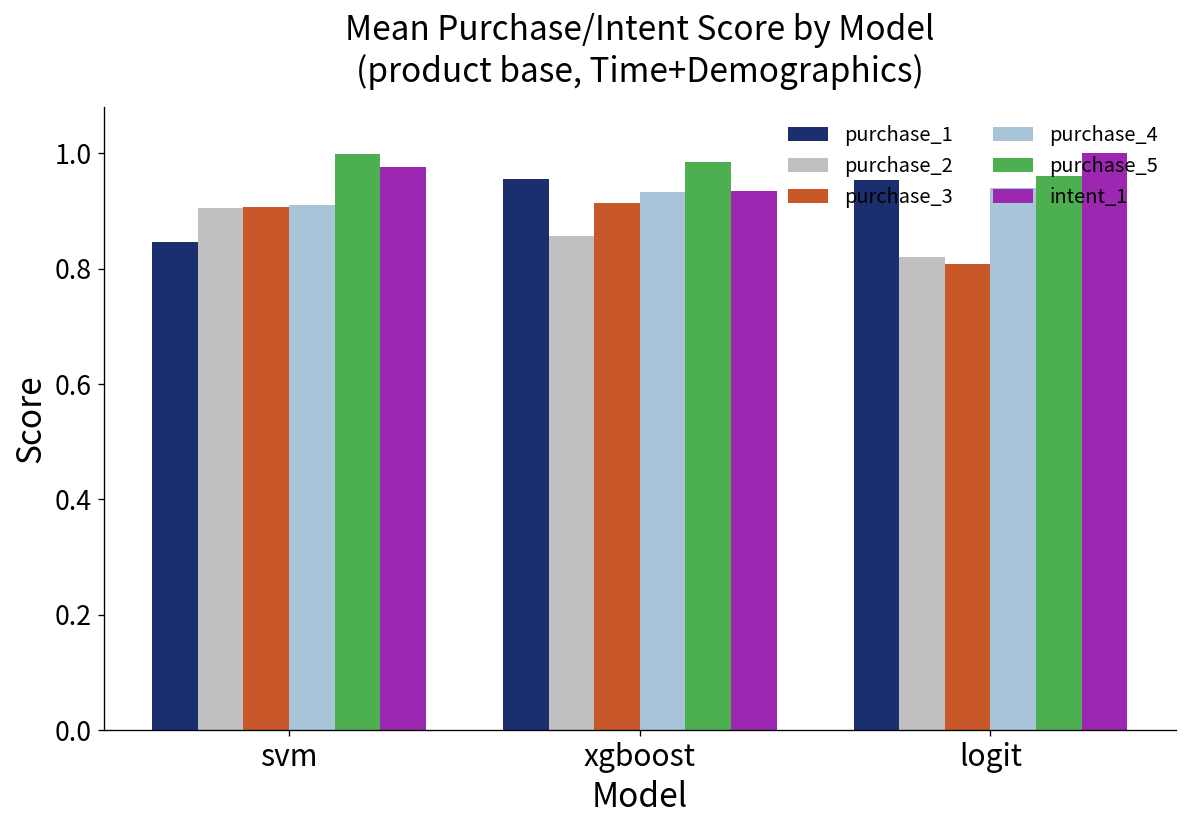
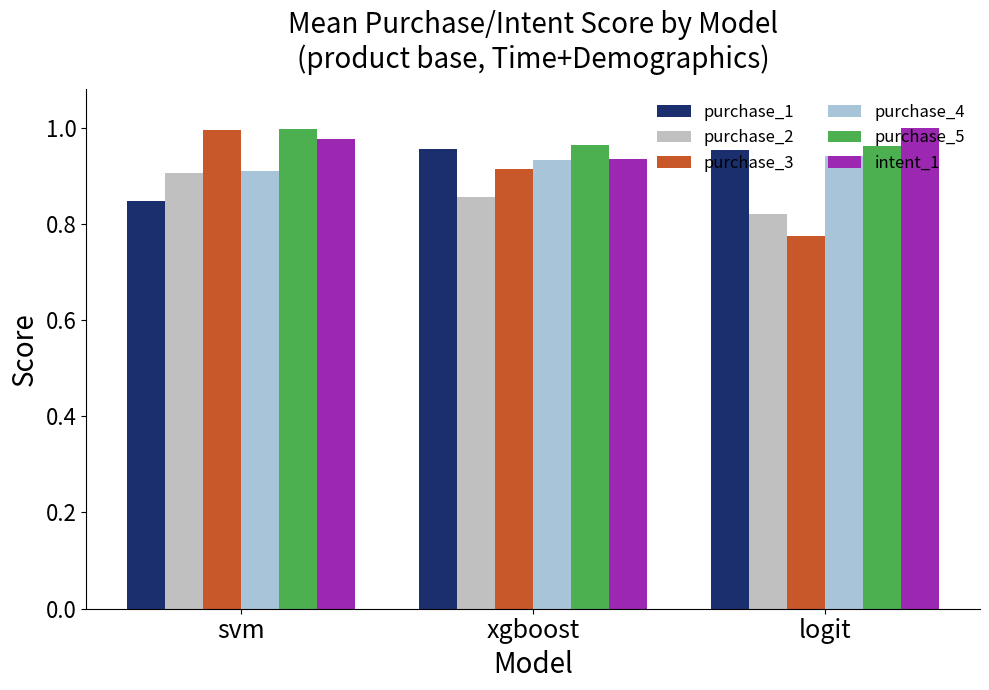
  {
    "purchase_1": {
      "svm": 0.85,
      "xgboost": 0.96,
      "logit": 0.95
    },
    "purchase_3": {
-     "svm": 0.91,
+     "svm": 0.99,
      "xgboost": 0.91,
-     "logit": 0.81
+     "logit": 0.77
    },
    "purchase_5": {
      "svm": 1.00,
-     "xgboost": 0.98,
+     "xgboost": 0.96,
      "logit": 0.96
    },
    "intent_1": {
      "svm": 0.98,
      "xgboost": 0.93,
      "logit": 1.00
    }
  }
